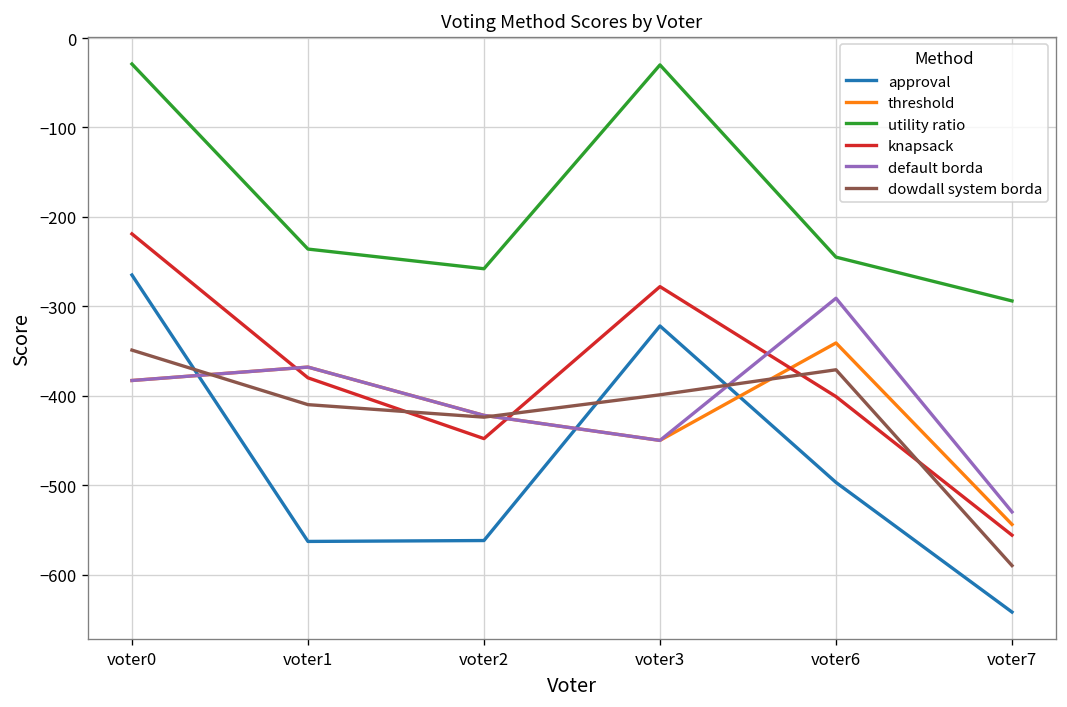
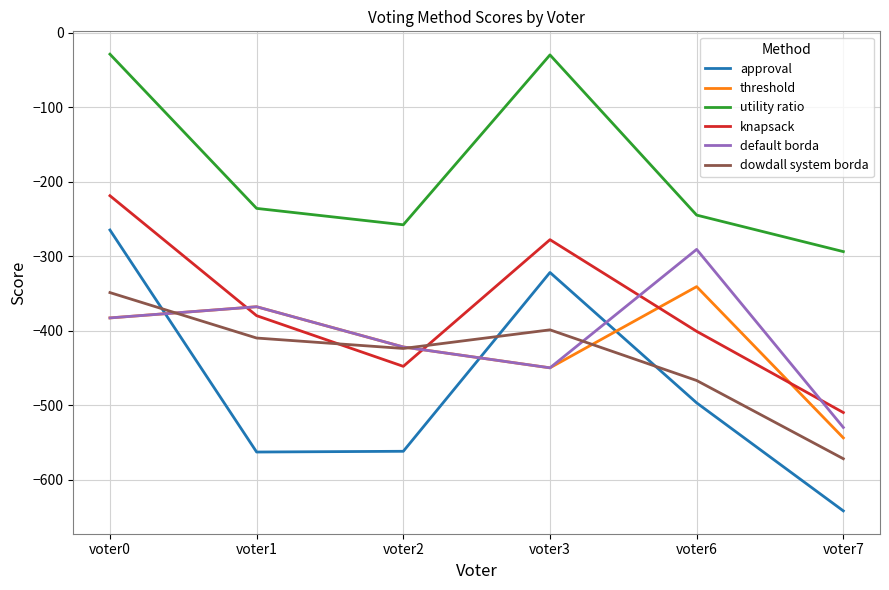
  {
    "approval": {
      "voter0": -270,
      "voter1": -560,
      "voter2": -560,
      "voter3": -320,
      "voter6": -500,
      "voter7": -640
    },
    "threshold": {
      "voter6": -340,
      "voter7": -540
    },
    "utility ratio": {
      "voter0": -30,
      "voter1": -240,
      "voter2": -260,
      "voter3": -30,
      "voter6": -250,
      "voter7": -290
    },
    "knapsack": {
      "voter0": -220,
      "voter1": -380,
      "voter2": -450,
      "voter3": -280,
      "voter6": -400,
-     "voter7": -560
+     "voter7": -510
    },
    "default borda": {
      "voter6": -290,
      "voter7": -530
    },
    "dowdall system borda": {
      "voter0": -350,
      "voter1": -410,
      "voter3": -400,
-     "voter6": -370,
-     "voter7": -590
+     "voter6": -470,
+     "voter7": -570
    }
  }
